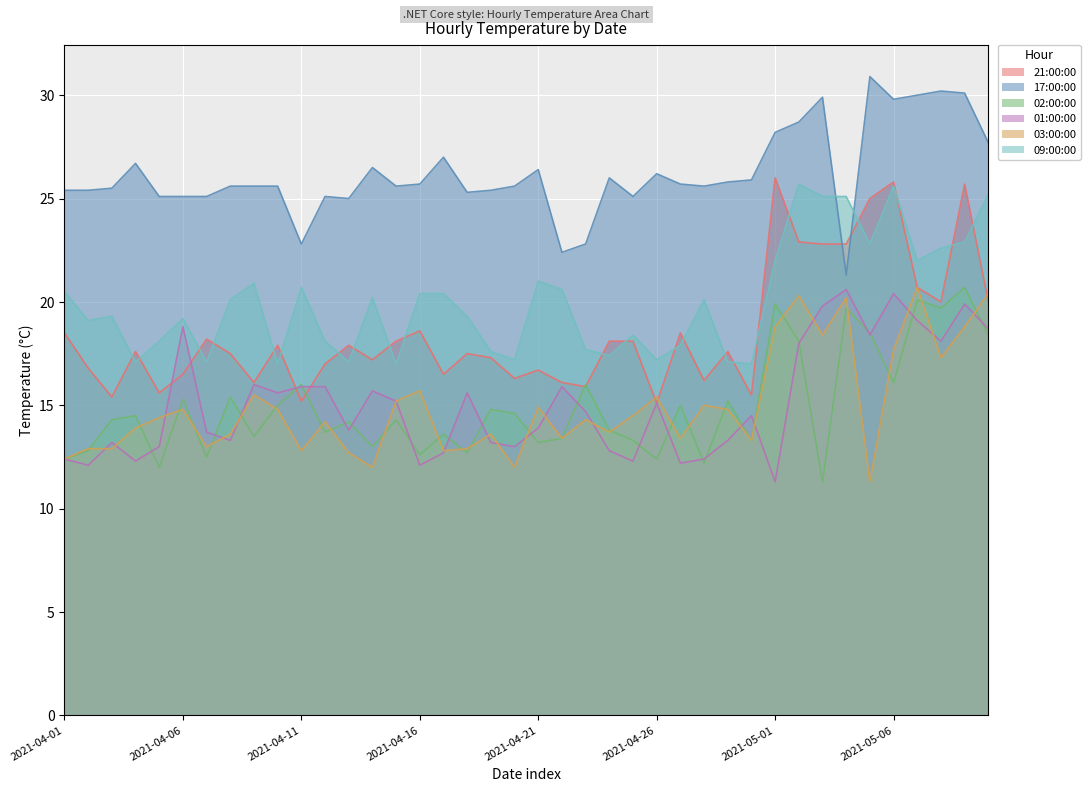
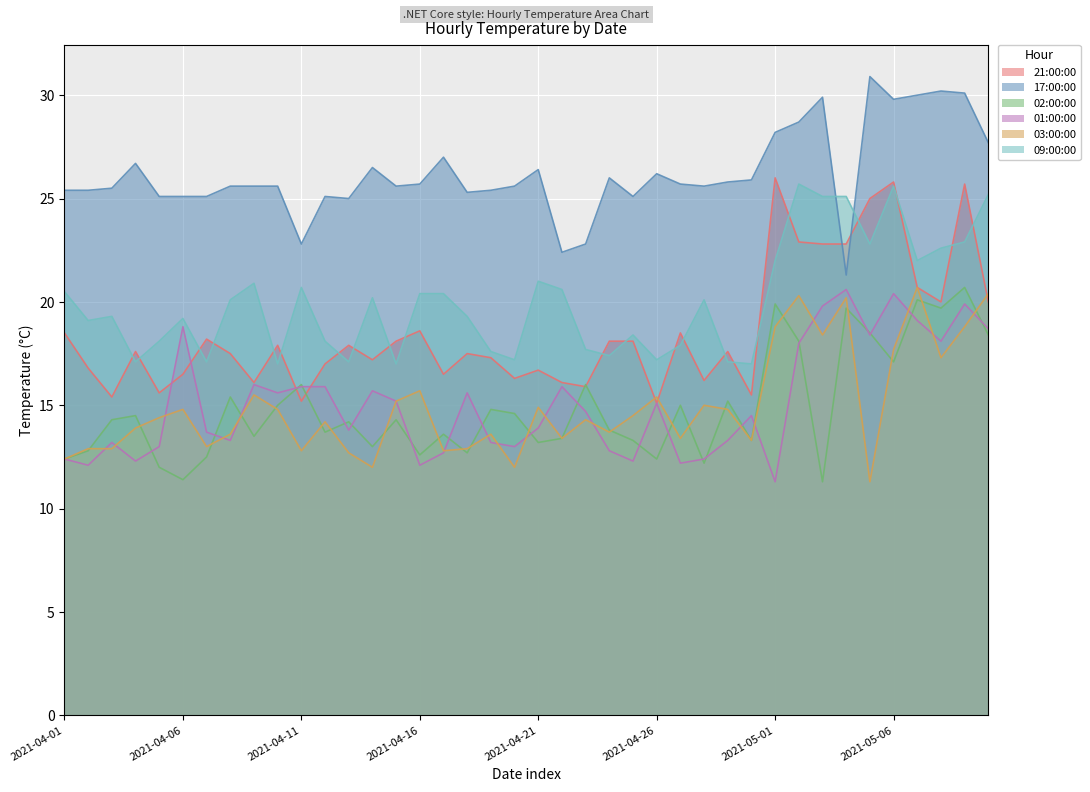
  {
    "02:00:00": {
-     "2021-04-06": 15.3,
+     "2021-04-06": 11.4,
      "2021-04-16": 12.6,
      "2021-04-21": 13.2,
      "2021-05-01": 19.9,
-     "2021-05-06": 16.1
+     "2021-05-06": 17.1
    },
    "01:00:00": {
      "2021-04-06": 18.8,
      "2021-04-16": 12.1,
      "2021-04-21": 13.9,
      "2021-05-01": 11.3,
      "2021-05-06": 20.4
    }
  }
